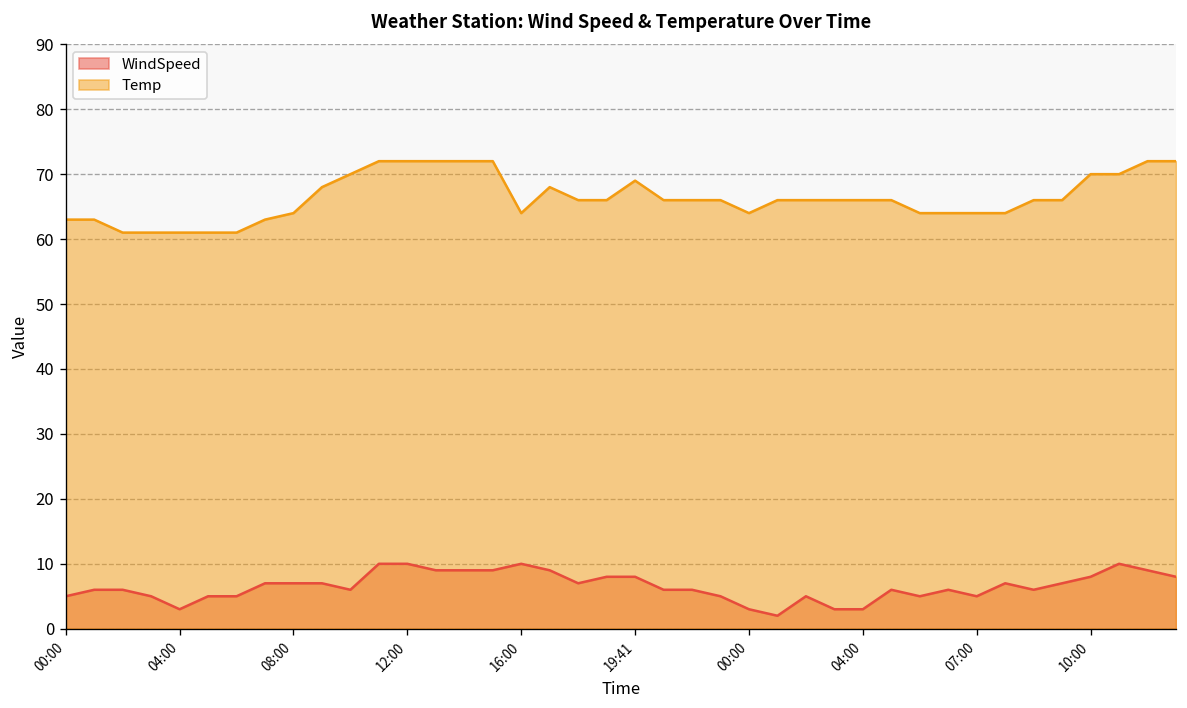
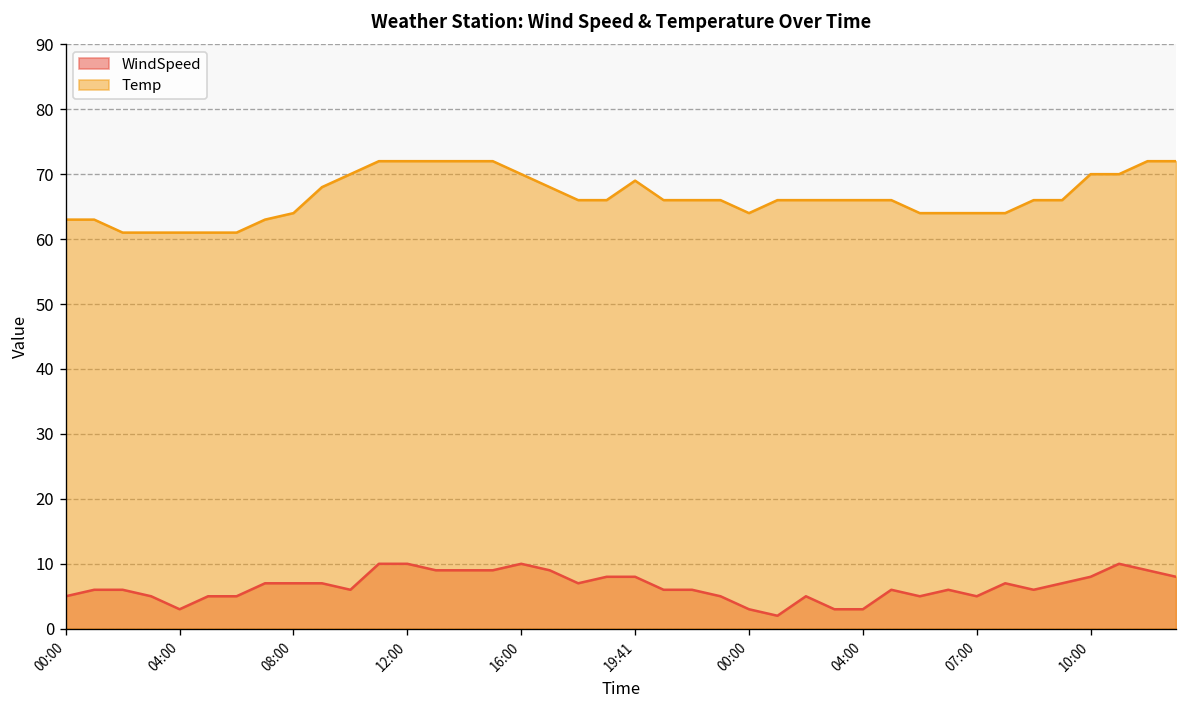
  {
    "WindSpeed": {
      "16:00": 10,
      "19:41": 8
    },
    "Temp": {
-     "16:00": 64,
+     "16:00": 70,
      "19:41": 69
    }
  }
